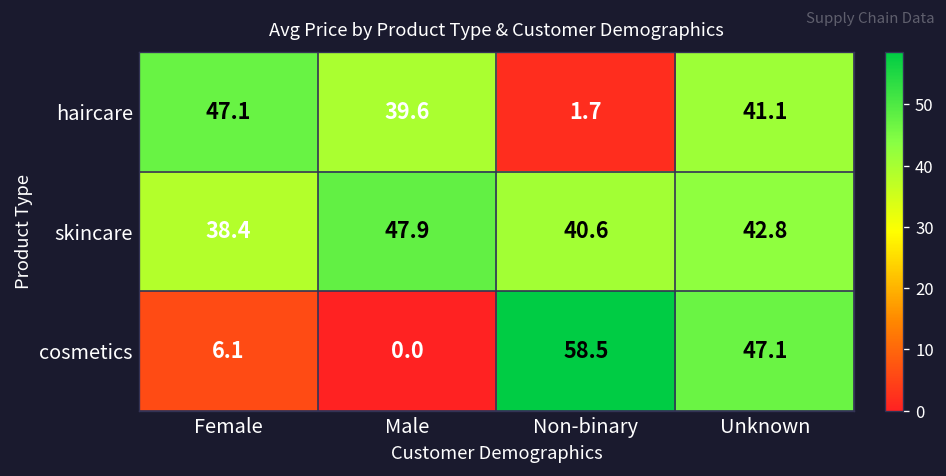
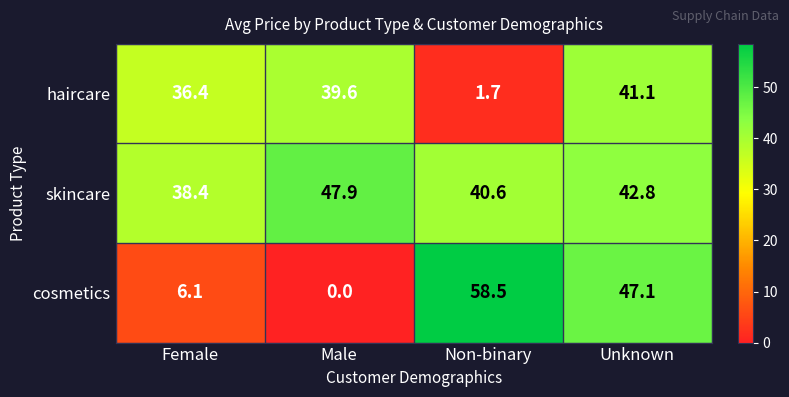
  {
    "haircare": {
-     "Female": 47.1,
+     "Female": 36.4,
      "Male": 39.6,
      "Non-binary": 1.7,
      "Unknown": 41.1
    },
    "skincare": {
      "Female": 38.4,
      "Male": 47.9,
      "Non-binary": 40.6,
      "Unknown": 42.8
    },
    "cosmetics": {
      "Female": 6.1,
      "Male": 0.0,
      "Non-binary": 58.5,
      "Unknown": 47.1
    }
  }
